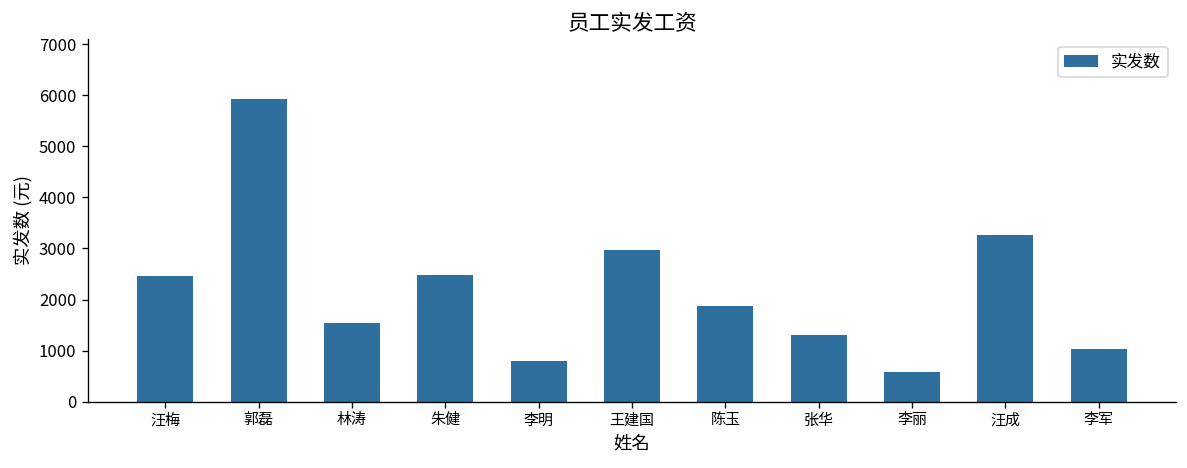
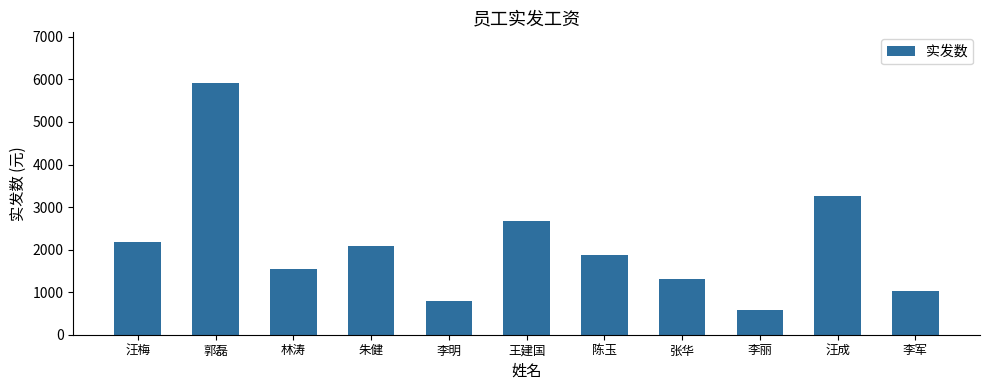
  {
-   "汪梅": 2500,
+   "汪梅": 2200,
    "郭磊": 5900,
    "林涛": 1500,
-   "朱健": 2500,
+   "朱健": 2100,
    "李明": 800,
-   "王建国": 3000,
+   "王建国": 2700,
    "陈玉": 1900,
    "张华": 1300,
    "李丽": 600,
    "汪成": 3300,
    "李军": 1000
  }
